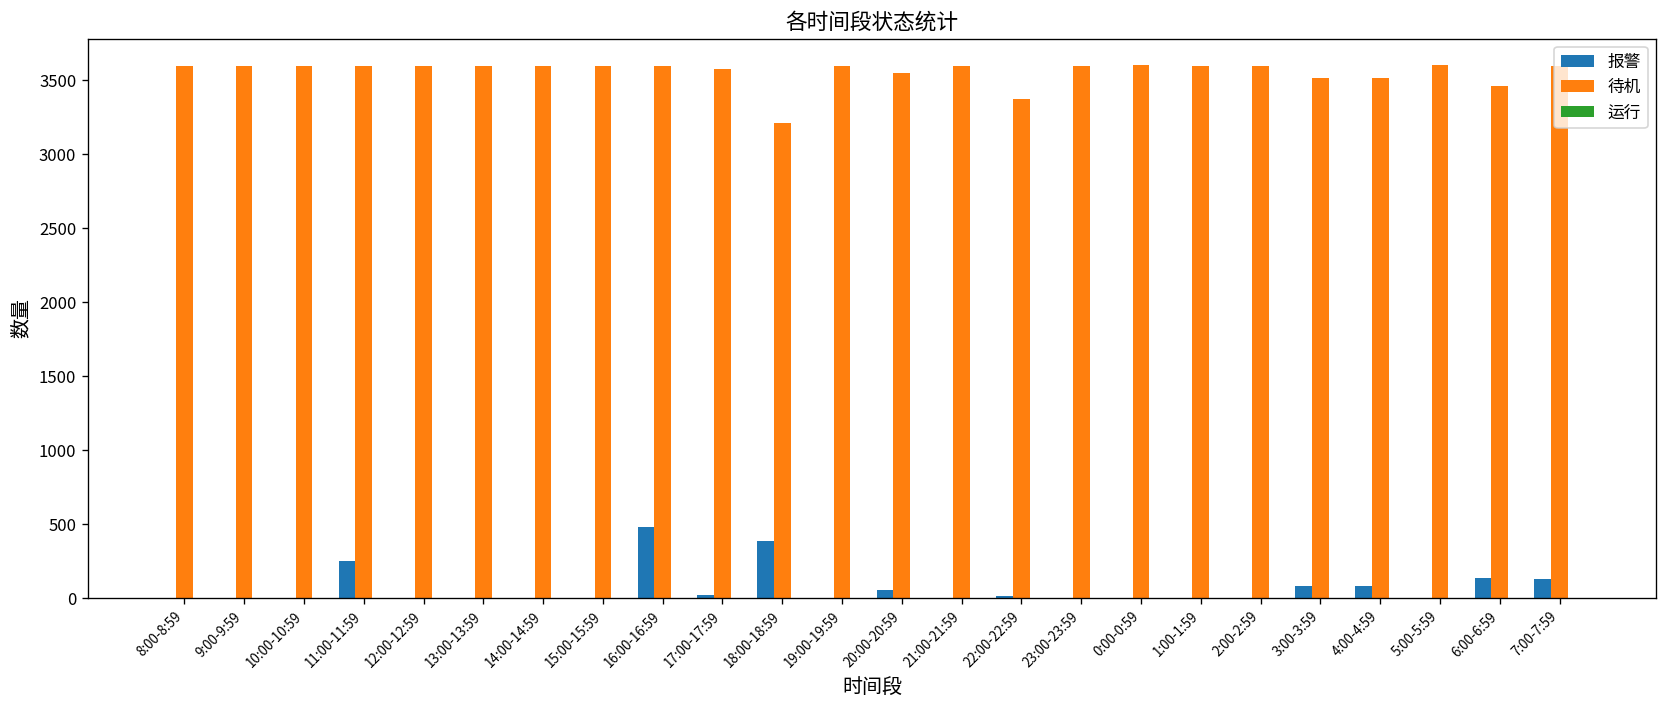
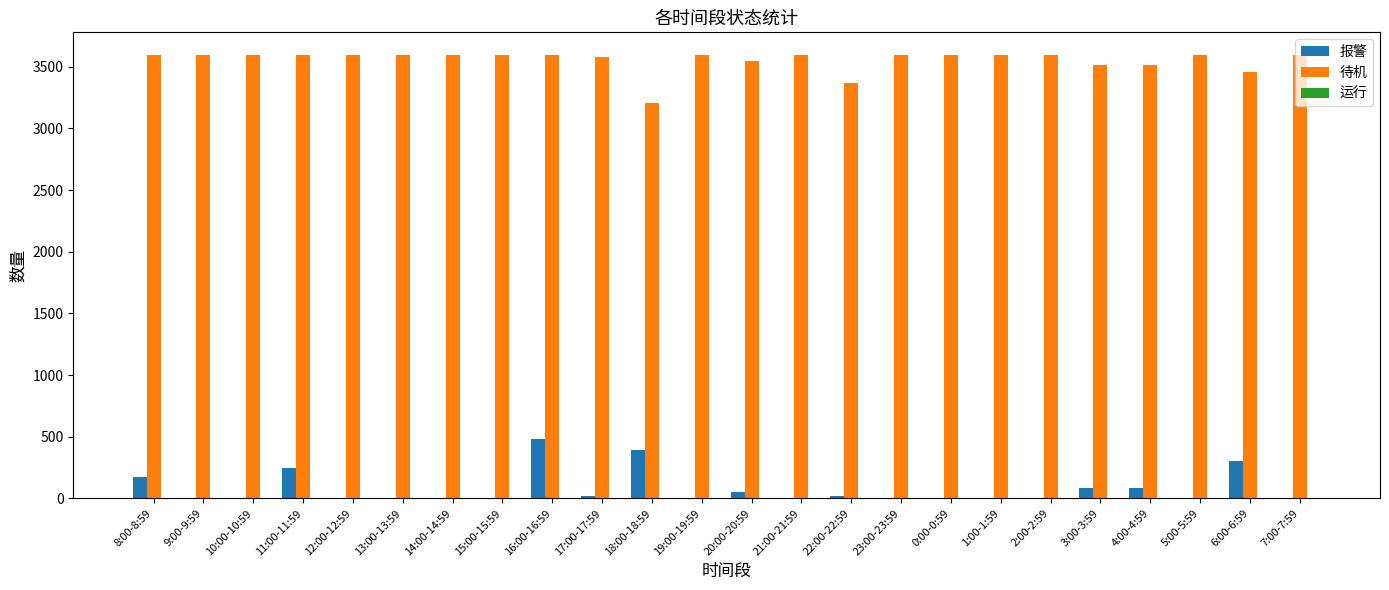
  {
    "报警": {
-     "8:00-8:59": 0,
+     "8:00-8:59": 180,
      "9:00-9:59": 0,
      "10:00-10:59": 0,
      "11:00-11:59": 250,
      "12:00-12:59": 0,
      "13:00-13:59": 0,
      "14:00-14:59": 0,
      "15:00-15:59": 0,
      "16:00-16:59": 480,
      "18:00-18:59": 390,
      "19:00-19:59": 0,
      "20:00-20:59": 50,
      "21:00-21:59": 0,
      "23:00-23:59": 0,
      "0:00-0:59": 0,
      "1:00-1:59": 0,
      "2:00-2:59": 0,
      "3:00-3:59": 90,
      "4:00-4:59": 90,
      "5:00-5:59": 0,
-     "6:00-6:59": 140,
-     "7:00-7:59": 130
+     "6:00-6:59": 300,
+     "7:00-7:59": 0
    },
    "待机": {
      "8:00-8:59": 3600,
      "9:00-9:59": 3600,
      "10:00-10:59": 3600,
      "11:00-11:59": 3600,
      "12:00-12:59": 3600,
      "13:00-13:59": 3600,
      "14:00-14:59": 3600,
      "15:00-15:59": 3600,
      "16:00-16:59": 3600,
      "17:00-17:59": 3580,
      "18:00-18:59": 3210,
      "19:00-19:59": 3600,
      "20:00-20:59": 3550,
      "21:00-21:59": 3600,
      "22:00-22:59": 3370,
      "23:00-23:59": 3600,
      "0:00-0:59": 3600,
      "1:00-1:59": 3600,
      "2:00-2:59": 3600,
      "3:00-3:59": 3510,
      "4:00-4:59": 3510,
      "5:00-5:59": 3600,
      "6:00-6:59": 3460
    },
    "运行": {
      "8:00-8:59": 0,
      "9:00-9:59": 0,
      "10:00-10:59": 0,
      "11:00-11:59": 0,
      "12:00-12:59": 0,
      "13:00-13:59": 0,
      "14:00-14:59": 0,
      "15:00-15:59": 0,
      "16:00-16:59": 0,
      "17:00-17:59": 0,
      "18:00-18:59": 0,
      "19:00-19:59": 0,
      "20:00-20:59": 0,
      "21:00-21:59": 0,
      "22:00-22:59": 0,
      "23:00-23:59": 0,
      "0:00-0:59": 0,
      "1:00-1:59": 0,
      "2:00-2:59": 0,
      "3:00-3:59": 0,
      "4:00-4:59": 0,
      "5:00-5:59": 0,
      "6:00-6:59": 0,
      "7:00-7:59": 0
    }
  }
